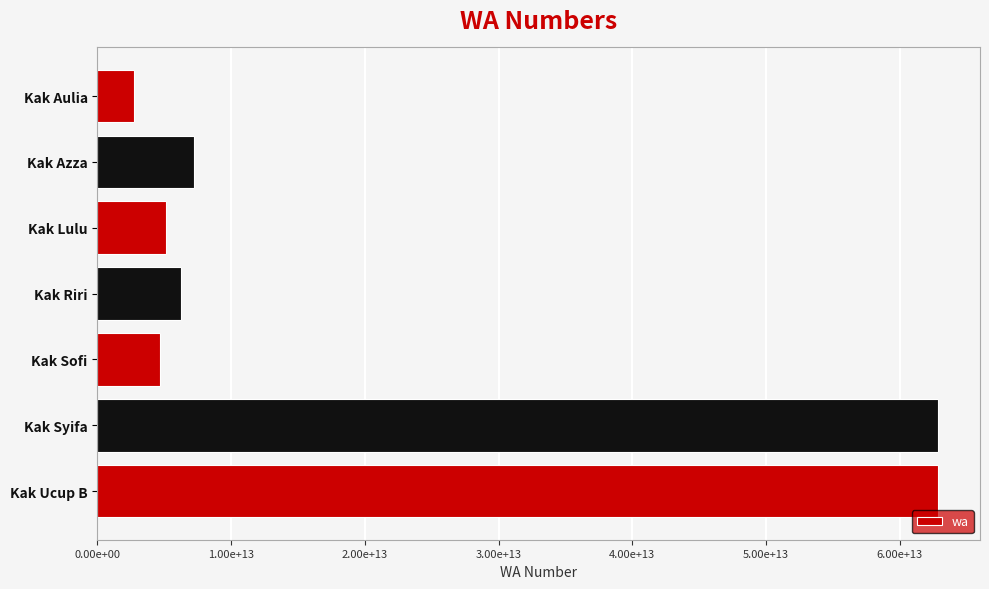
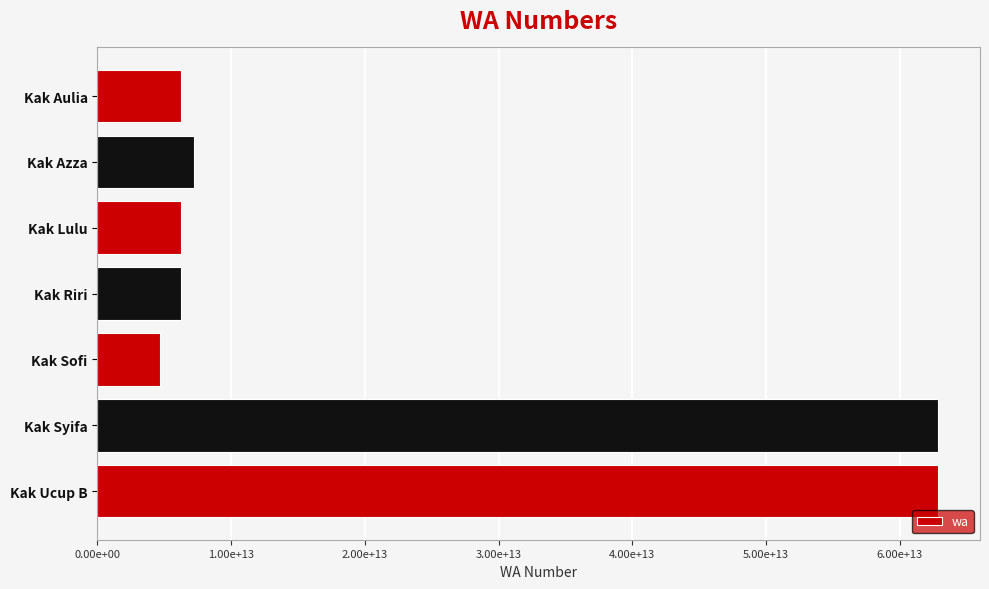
  {
-   "Kak Aulia": 2800000000000,
+   "Kak Aulia": 6300000000000,
    "Kak Azza": 7300000000000,
-   "Kak Lulu": 5200000000000,
+   "Kak Lulu": 6300000000000,
    "Kak Riri": 6300000000000,
    "Kak Sofi": 4700000000000,
    "Kak Syifa": 62900000000000,
    "Kak Ucup B": 62900000000000
  }
